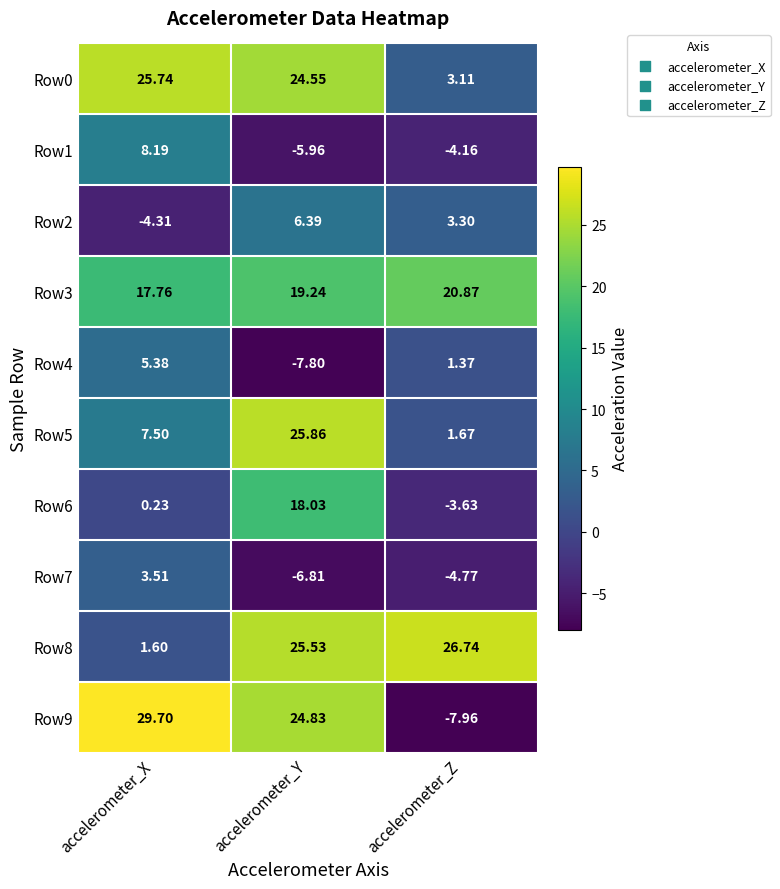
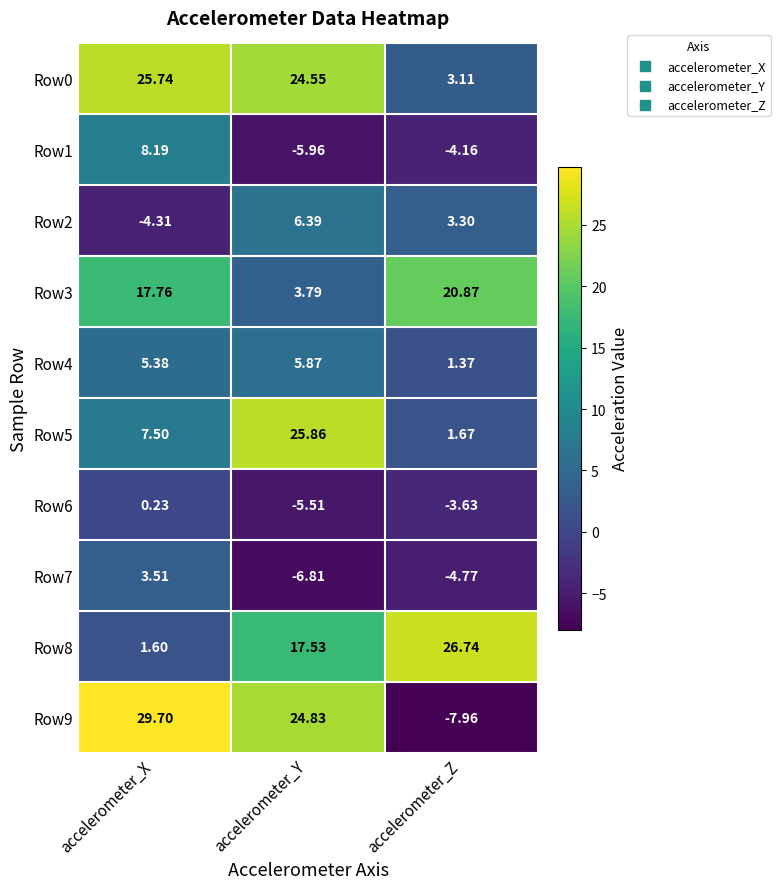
  {
    "Row0": {
      "accelerometer_X": 25.74,
      "accelerometer_Y": 24.55,
      "accelerometer_Z": 3.11
    },
    "Row1": {
      "accelerometer_X": 8.19,
      "accelerometer_Y": -5.96,
      "accelerometer_Z": -4.16
    },
    "Row2": {
      "accelerometer_X": -4.31,
      "accelerometer_Y": 6.39,
      "accelerometer_Z": 3.30
    },
    "Row3": {
      "accelerometer_X": 17.76,
-     "accelerometer_Y": 19.24,
+     "accelerometer_Y": 3.79,
      "accelerometer_Z": 20.87
    },
    "Row4": {
      "accelerometer_X": 5.38,
-     "accelerometer_Y": -7.80,
+     "accelerometer_Y": 5.87,
      "accelerometer_Z": 1.37
    },
    "Row5": {
      "accelerometer_X": 7.50,
      "accelerometer_Y": 25.86,
      "accelerometer_Z": 1.67
    },
    "Row6": {
      "accelerometer_X": 0.23,
-     "accelerometer_Y": 18.03,
+     "accelerometer_Y": -5.51,
      "accelerometer_Z": -3.63
    },
    "Row7": {
      "accelerometer_X": 3.51,
      "accelerometer_Y": -6.81,
      "accelerometer_Z": -4.77
    },
    "Row8": {
      "accelerometer_X": 1.60,
-     "accelerometer_Y": 25.53,
+     "accelerometer_Y": 17.53,
      "accelerometer_Z": 26.74
    },
    "Row9": {
      "accelerometer_X": 29.70,
      "accelerometer_Y": 24.83,
      "accelerometer_Z": -7.96
    }
  }
